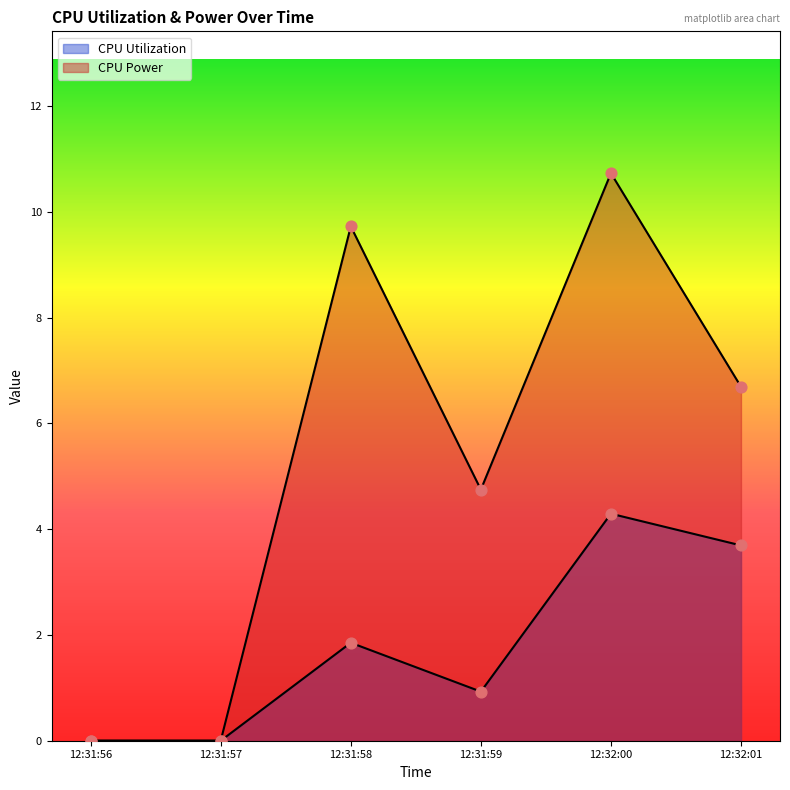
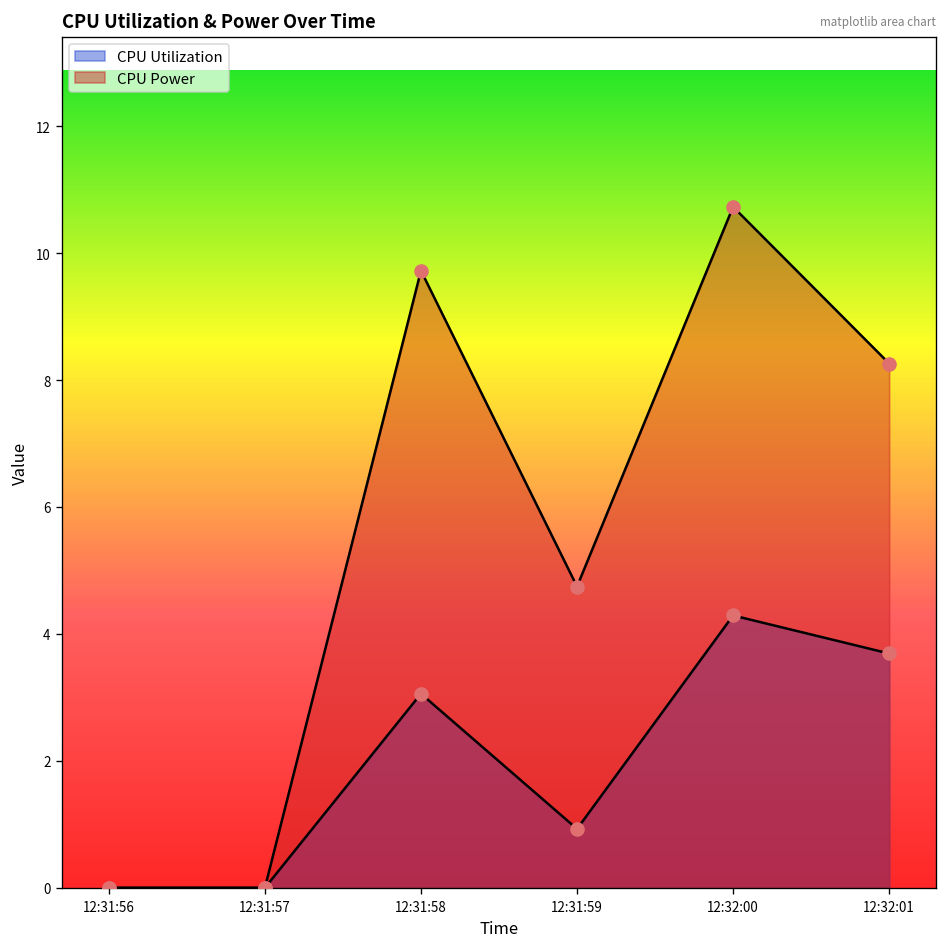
  {
    "CPU Utilization": {
-     "12:31:58": 1.9,
+     "12:31:58": 3.1,
      "12:31:59": 0.9,
      "12:32:00": 4.3,
      "12:32:01": 3.7
    },
    "CPU Power": {
      "12:31:58": 9.7,
      "12:31:59": 4.7,
      "12:32:00": 10.7,
-     "12:32:01": 6.7
+     "12:32:01": 8.3
    }
  }
